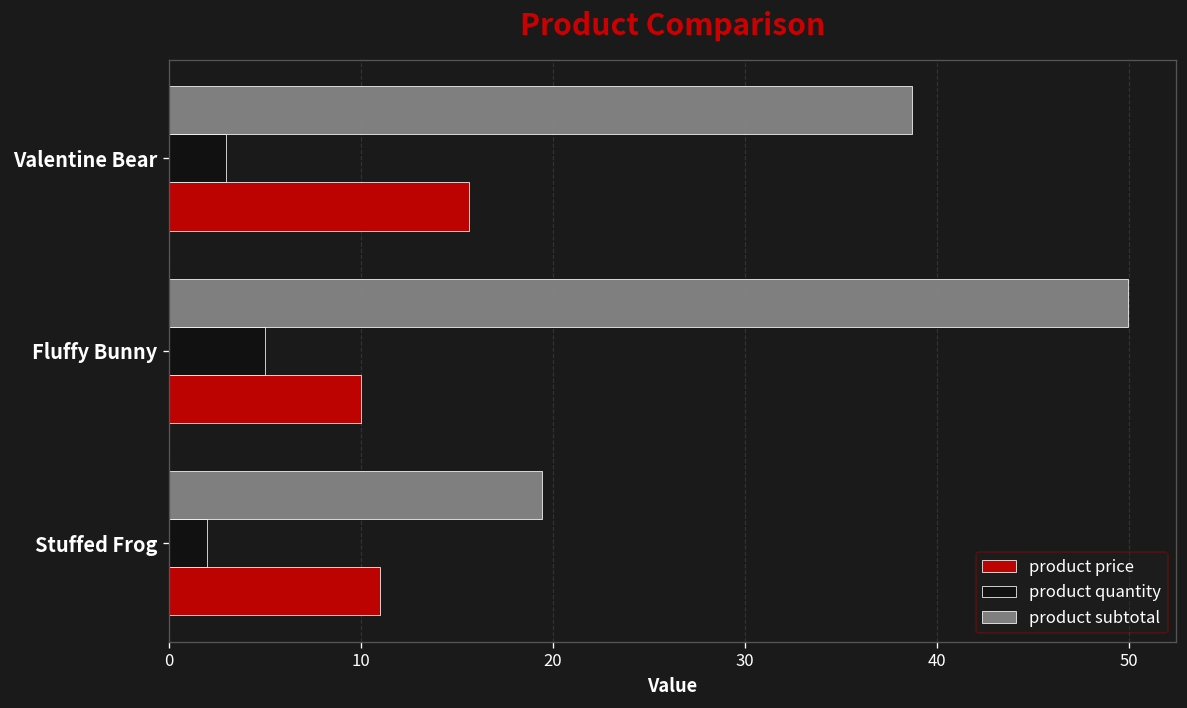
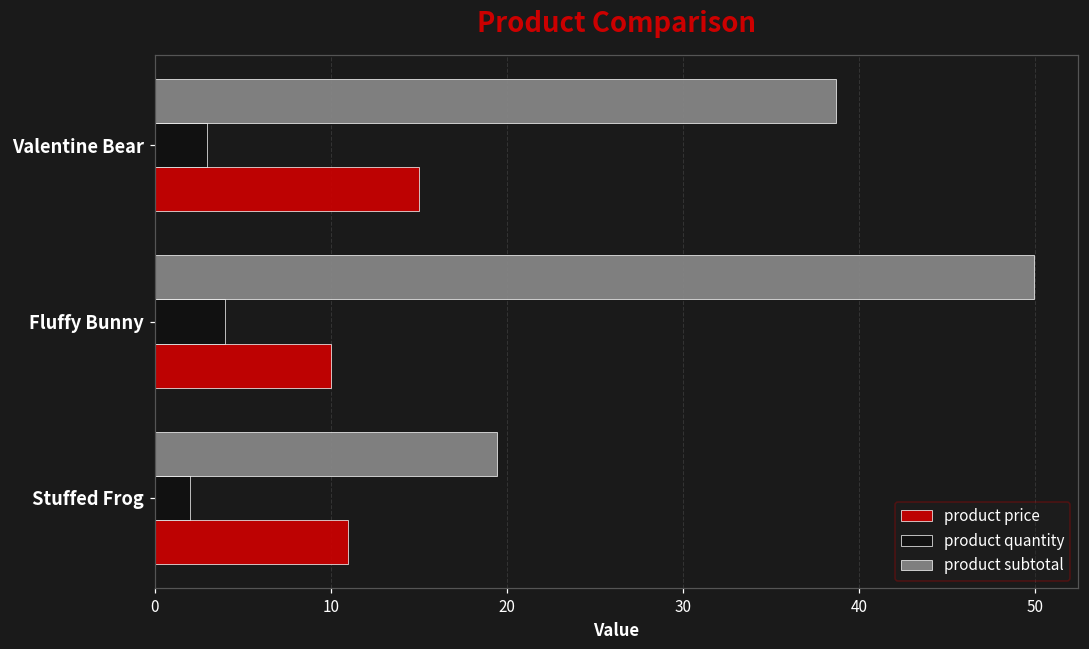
  {
    "product price": {
-     "Valentine Bear": 15.6,
+     "Valentine Bear": 15.0,
      "Fluffy Bunny": 10.0,
      "Stuffed Frog": 11.0
    },
    "product quantity": {
      "Valentine Bear": 3,
-     "Fluffy Bunny": 5,
+     "Fluffy Bunny": 4,
      "Stuffed Frog": 2
    },
    "product subtotal": {
      "Valentine Bear": 38.7,
      "Fluffy Bunny": 50.0,
      "Stuffed Frog": 19.5
    }
  }
